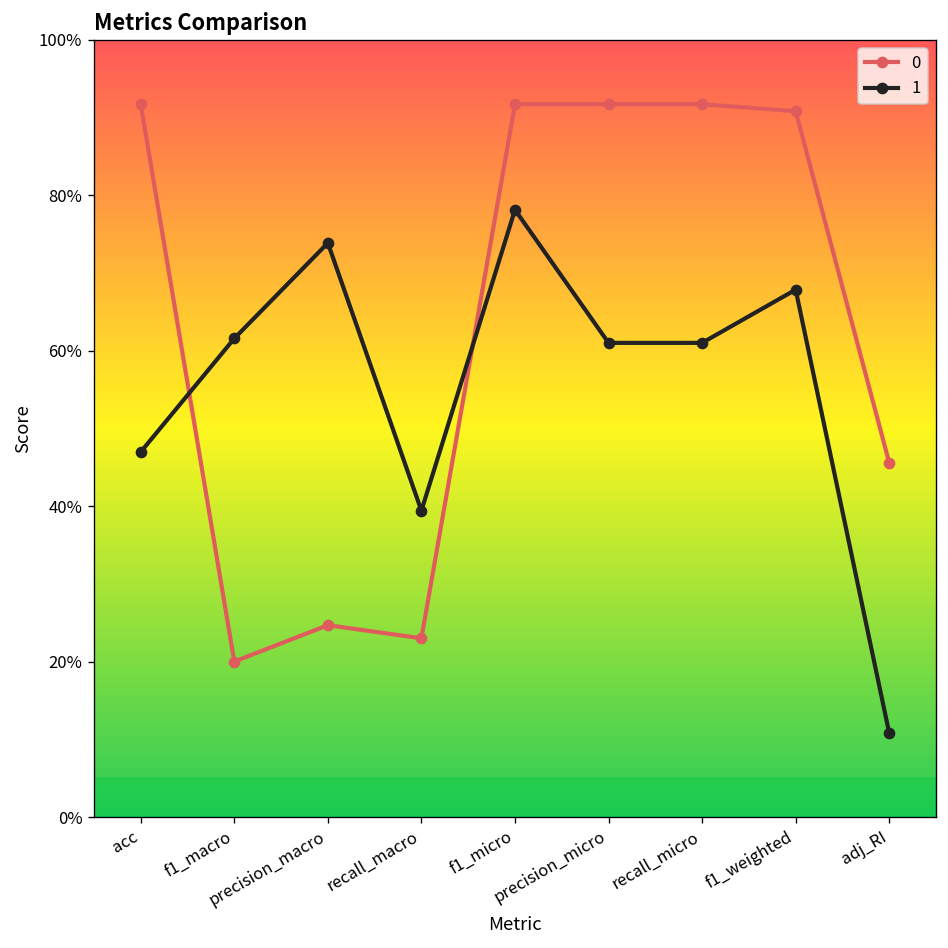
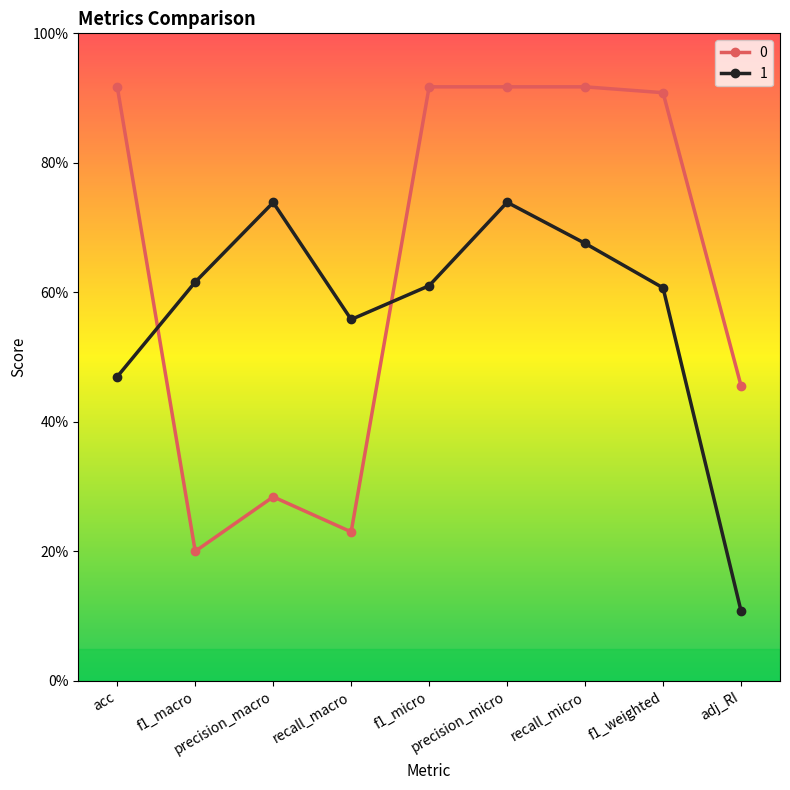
  {
    "0": {
      "acc": "92%",
      "f1_macro": "20%",
-     "precision_macro": "25%",
+     "precision_macro": "28%",
      "recall_macro": "23%",
      "f1_micro": "92%",
      "precision_micro": "92%",
      "recall_micro": "92%",
      "f1_weighted": "91%",
      "adj_RI": "46%"
    },
    "1": {
      "acc": "47%",
      "f1_macro": "62%",
      "precision_macro": "74%",
-     "recall_macro": "39%",
-     "f1_micro": "78%",
-     "precision_micro": "61%",
-     "recall_micro": "61%",
-     "f1_weighted": "68%",
+     "recall_macro": "56%",
+     "f1_micro": "61%",
+     "precision_micro": "74%",
+     "recall_micro": "68%",
+     "f1_weighted": "61%",
      "adj_RI": "11%"
    }
  }
